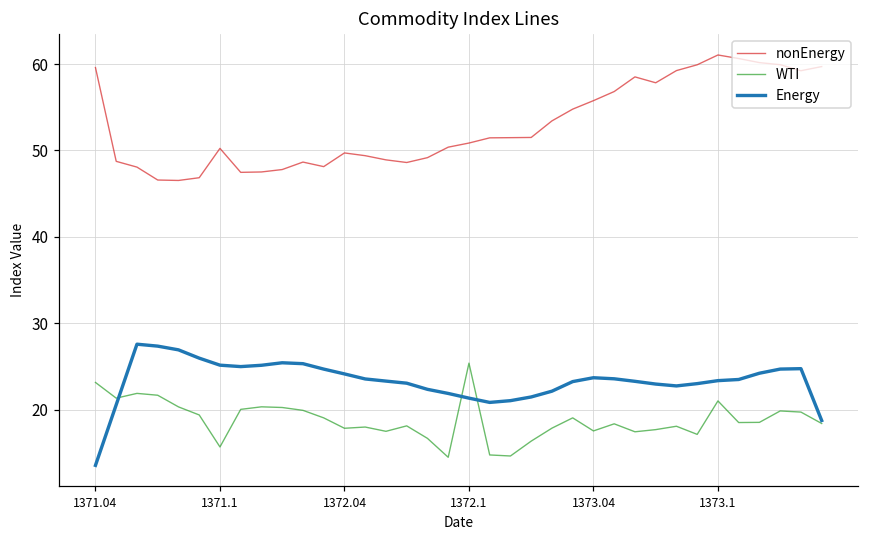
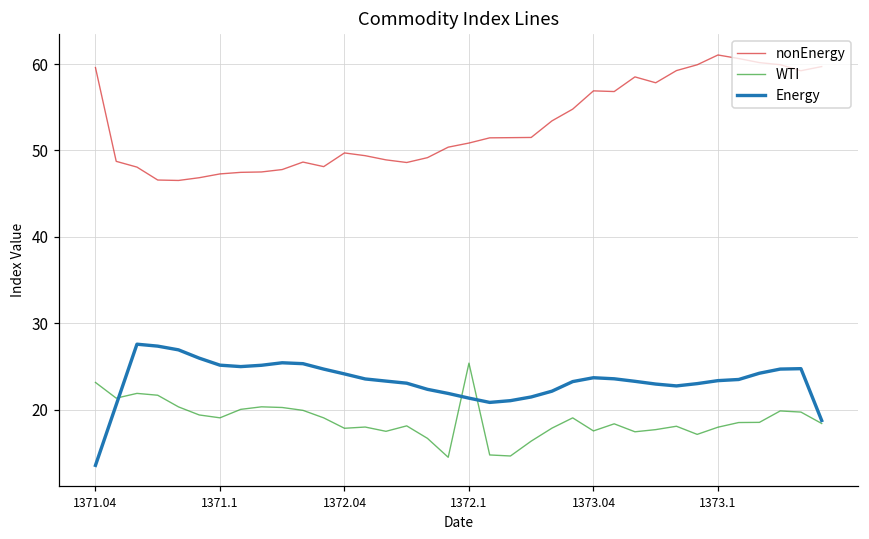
  {
    "nonEnergy": {
      "1371.04": 60,
-     "1371.1": 50,
+     "1371.1": 47,
      "1372.04": 50,
      "1372.1": 51,
-     "1373.04": 56,
+     "1373.04": 57,
      "1373.1": 61
    },
    "WTI": {
      "1371.04": 23,
-     "1371.1": 16,
+     "1371.1": 19,
      "1372.04": 18,
      "1372.1": 25,
      "1373.04": 18,
-     "1373.1": 21
+     "1373.1": 18
    },
    "Energy": {
      "1371.04": 14,
      "1371.1": 25,
      "1372.04": 24,
      "1372.1": 21,
      "1373.04": 24,
      "1373.1": 23
    }
  }
